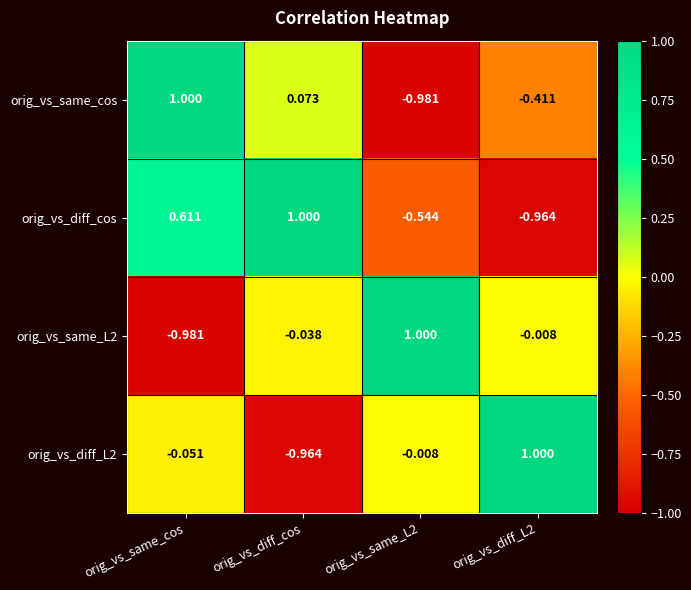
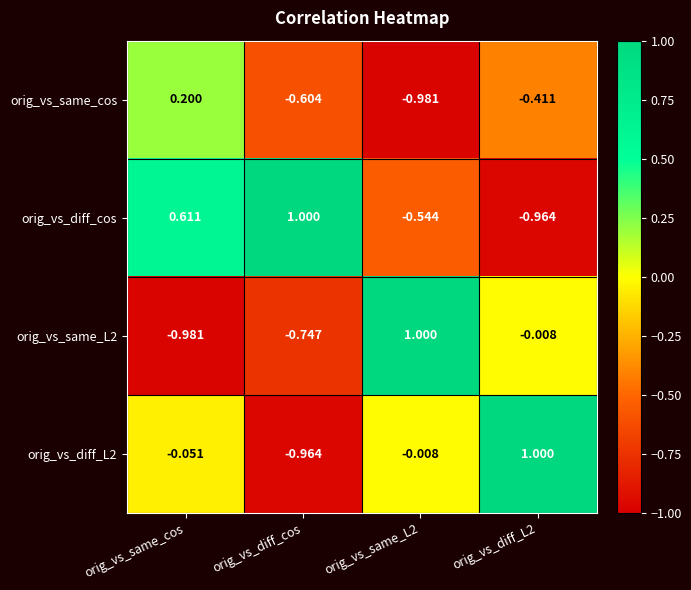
  {
    "orig_vs_same_cos": {
-     "orig_vs_same_cos": 1.000,
-     "orig_vs_diff_cos": 0.073,
+     "orig_vs_same_cos": 0.200,
+     "orig_vs_diff_cos": -0.604,
      "orig_vs_same_L2": -0.981,
      "orig_vs_diff_L2": -0.411
    },
    "orig_vs_diff_cos": {
      "orig_vs_same_cos": 0.611,
      "orig_vs_diff_cos": 1.000,
      "orig_vs_same_L2": -0.544,
      "orig_vs_diff_L2": -0.964
    },
    "orig_vs_same_L2": {
      "orig_vs_same_cos": -0.981,
-     "orig_vs_diff_cos": -0.038,
+     "orig_vs_diff_cos": -0.747,
      "orig_vs_same_L2": 1.000,
      "orig_vs_diff_L2": -0.008
    },
    "orig_vs_diff_L2": {
      "orig_vs_same_cos": -0.051,
      "orig_vs_diff_cos": -0.964,
      "orig_vs_same_L2": -0.008,
      "orig_vs_diff_L2": 1.000
    }
  }
